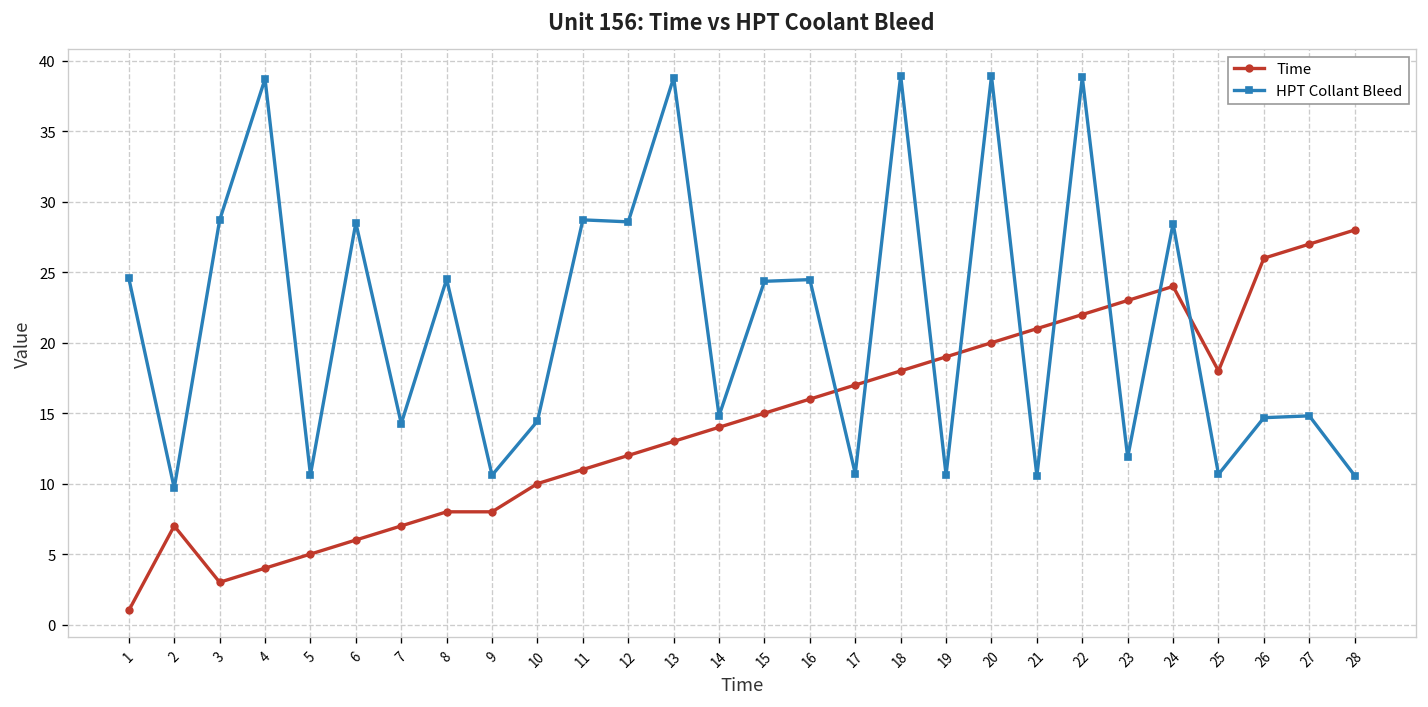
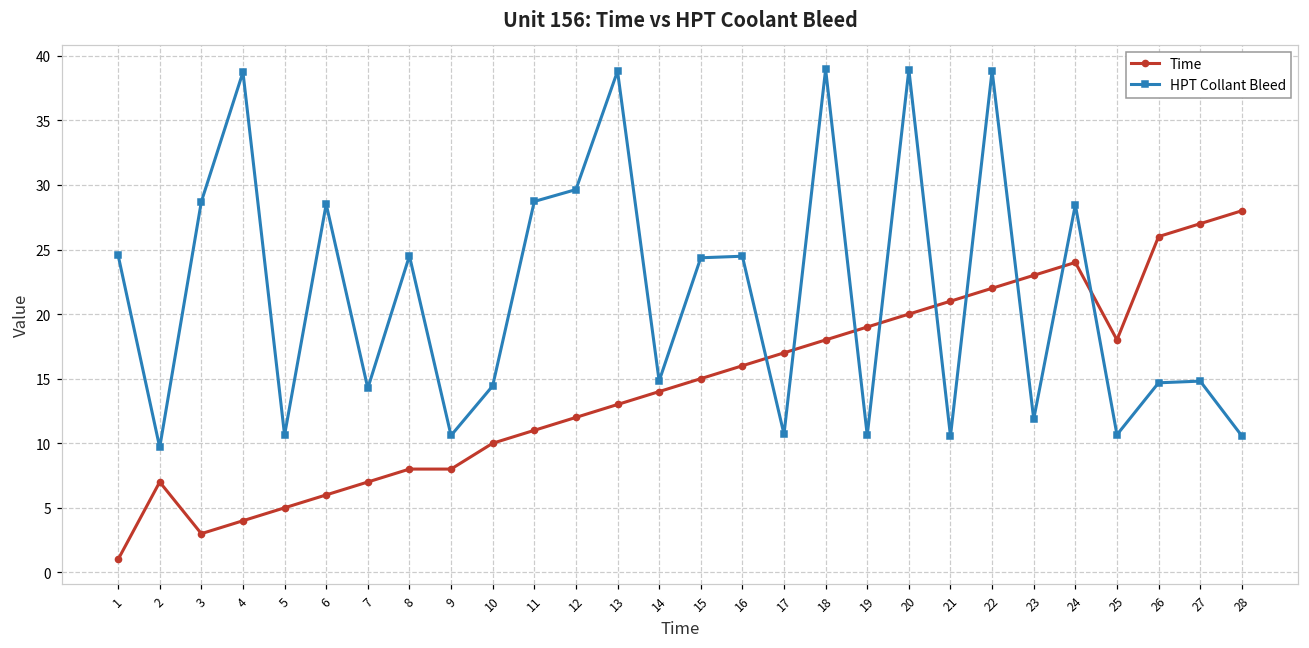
  {
    "Time": {
      "1": 1.0,
      "2": 7.0,
      "3": 3.0,
      "4": 4.0,
      "5": 5.0,
      "6": 6.0,
      "7": 7.0,
      "8": 8.0,
      "9": 8.0,
      "10": 10.0,
      "11": 11.0,
      "12": 12.0,
      "13": 13.0,
      "14": 14.0,
      "15": 15.0,
      "16": 16.0,
      "17": 17.0,
      "18": 18.0,
      "19": 19.0,
      "20": 20.0,
      "21": 21.0,
      "22": 22.0,
      "23": 23.0,
      "24": 24.0,
      "25": 18.0,
      "26": 26.0,
      "27": 27.0,
      "28": 28.0
    },
    "HPT Collant Bleed": {
      "1": 24.6,
      "2": 9.7,
      "3": 28.7,
      "4": 38.7,
      "5": 10.6,
      "6": 28.5,
      "7": 14.3,
      "8": 24.5,
      "9": 10.6,
      "10": 14.4,
      "11": 28.7,
-     "12": 28.6,
+     "12": 29.6,
      "13": 38.8,
      "14": 14.8,
      "15": 24.4,
      "16": 24.5,
      "17": 10.7,
      "18": 39.0,
      "19": 10.6,
      "20": 38.9,
      "21": 10.6,
      "22": 38.8,
      "23": 11.9,
      "24": 28.5,
      "25": 10.7,
      "26": 14.7,
      "27": 14.8,
      "28": 10.6
    }
  }
